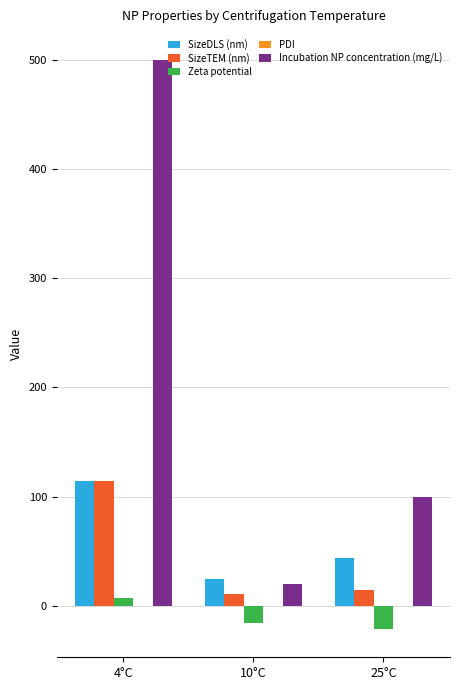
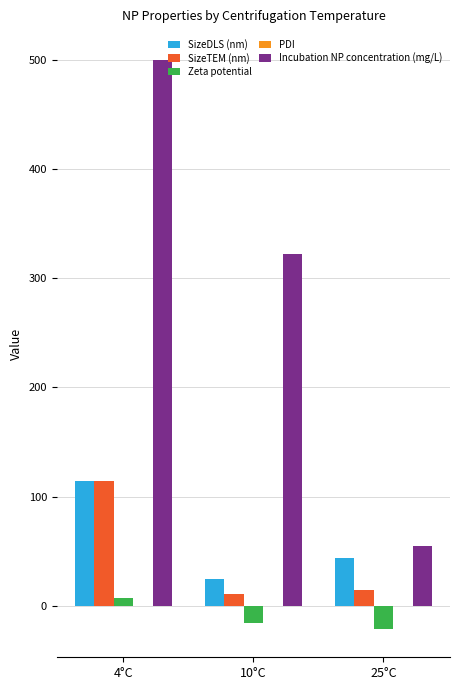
  {
    "SizeDLS (nm)": {
      "4°C": 114,
      "10°C": 25,
      "25°C": 44
    },
    "Zeta potential": {
      "4°C": 8,
      "10°C": -16,
      "25°C": -21
    },
    "Incubation NP concentration (mg/L)": {
      "4°C": 500,
-     "10°C": 20,
-     "25°C": 100
+     "10°C": 322,
+     "25°C": 55
    }
  }
